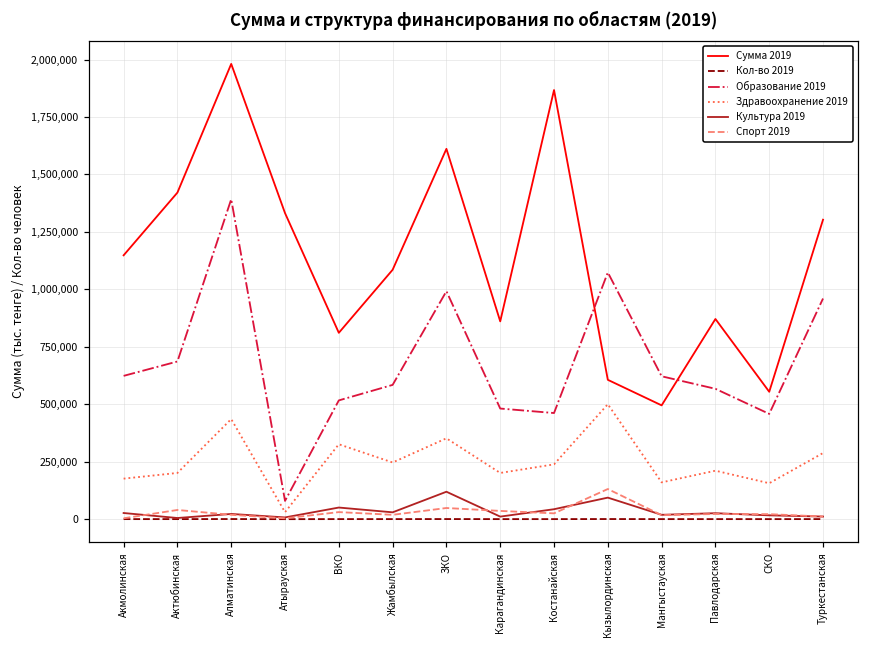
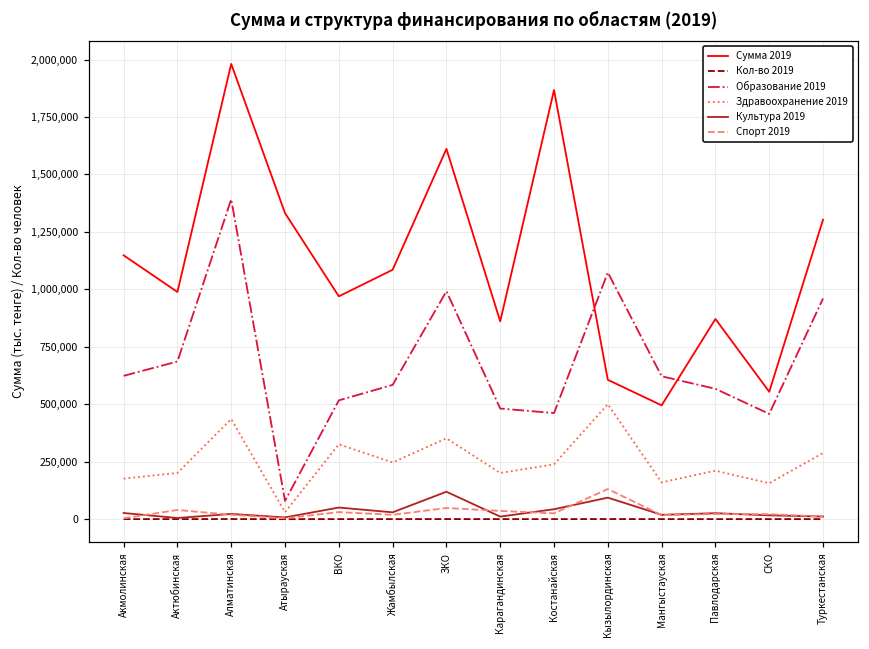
  {
    "Сумма 2019": {
      "Акмолинская": "1,150,000",
-     "Актюбинская": "1,420,000",
+     "Актюбинская": "990,000",
      "Алматинская": "1,980,000",
      "Атырауская": "1,330,000",
-     "ВКО": "810,000",
+     "ВКО": "970,000",
      "Жамбылская": "1,090,000",
      "ЗКО": "1,610,000",
      "Карагандинская": "860,000",
      "Костанайская": "1,870,000",
      "Кызылординская": "610,000",
      "Мангыстауская": "500,000",
      "Павлодарская": "870,000",
      "СКО": "550,000",
      "Туркестанская": "1,300,000"
    },
    "Кол-во 2019": {
      "Алматинская": "0",
      "ВКО": "0",
      "Жамбылская": "0",
      "ЗКО": "0",
      "Костанайская": "0",
      "Кызылординская": "0",
      "Мангыстауская": "0",
      "Павлодарская": "0",
      "СКО": "0"
    }
  }
